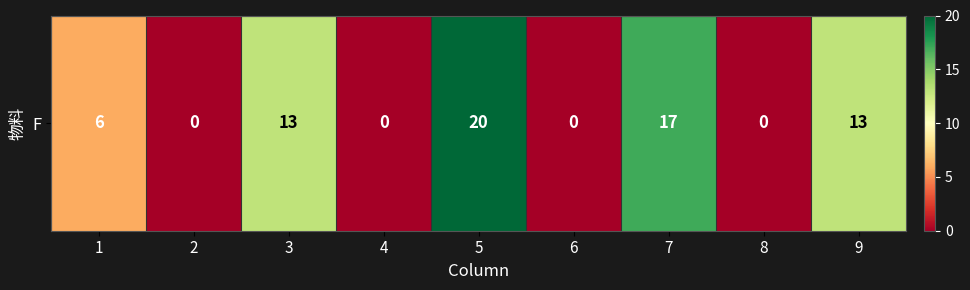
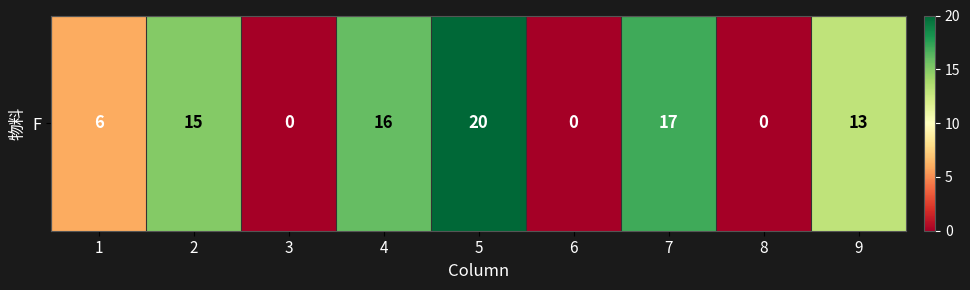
  {
    "F": {
      "1": 6,
-     "2": 0,
-     "3": 13,
-     "4": 0,
+     "2": 15,
+     "3": 0,
+     "4": 16,
      "5": 20,
      "6": 0,
      "7": 17,
      "8": 0,
      "9": 13
    }
  }
